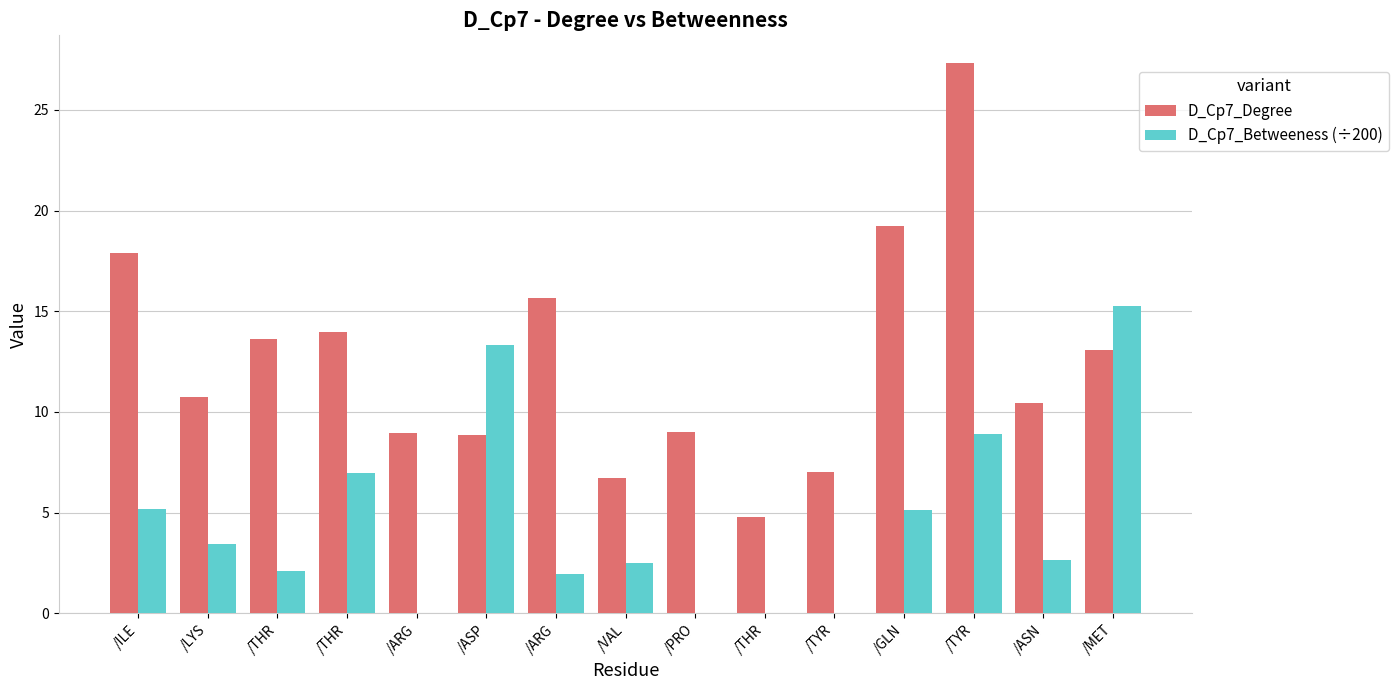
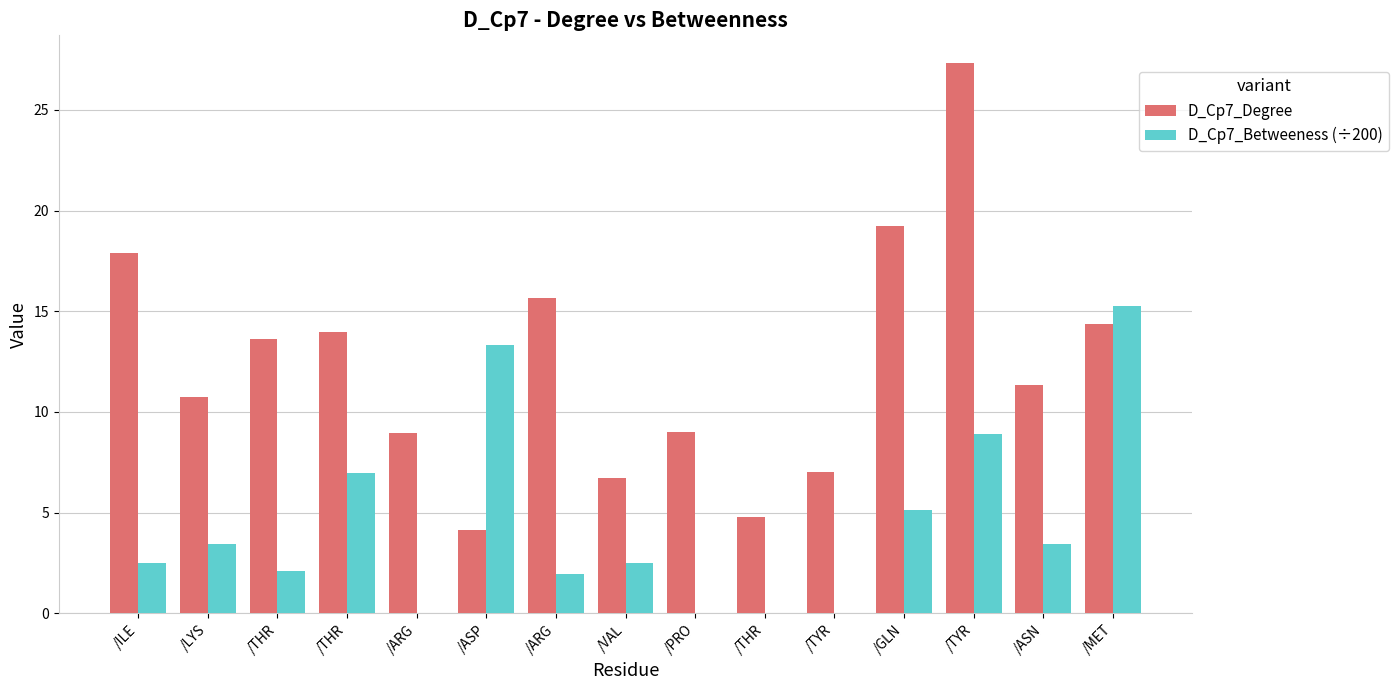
  {
    "D_Cp7_Degree": {
      "/ILE": 17.9,
      "/LYS": 10.7,
-     "/ASP": 8.8,
+     "/ASP": 4.1,
      "/VAL": 6.7,
      "/PRO": 9.0,
      "/GLN": 19.3,
-     "/ASN": 10.4,
-     "/MET": 13.1
+     "/ASN": 11.3,
+     "/MET": 14.4
    },
    "D_Cp7_Betweeness (÷200)": {
-     "/ILE": 5.2,
+     "/ILE": 2.5,
      "/LYS": 3.4,
      "/ASP": 13.3,
      "/VAL": 2.5,
      "/PRO": 0.0,
      "/GLN": 5.1,
-     "/ASN": 2.7,
+     "/ASN": 3.4,
      "/MET": 15.3
    }
  }
